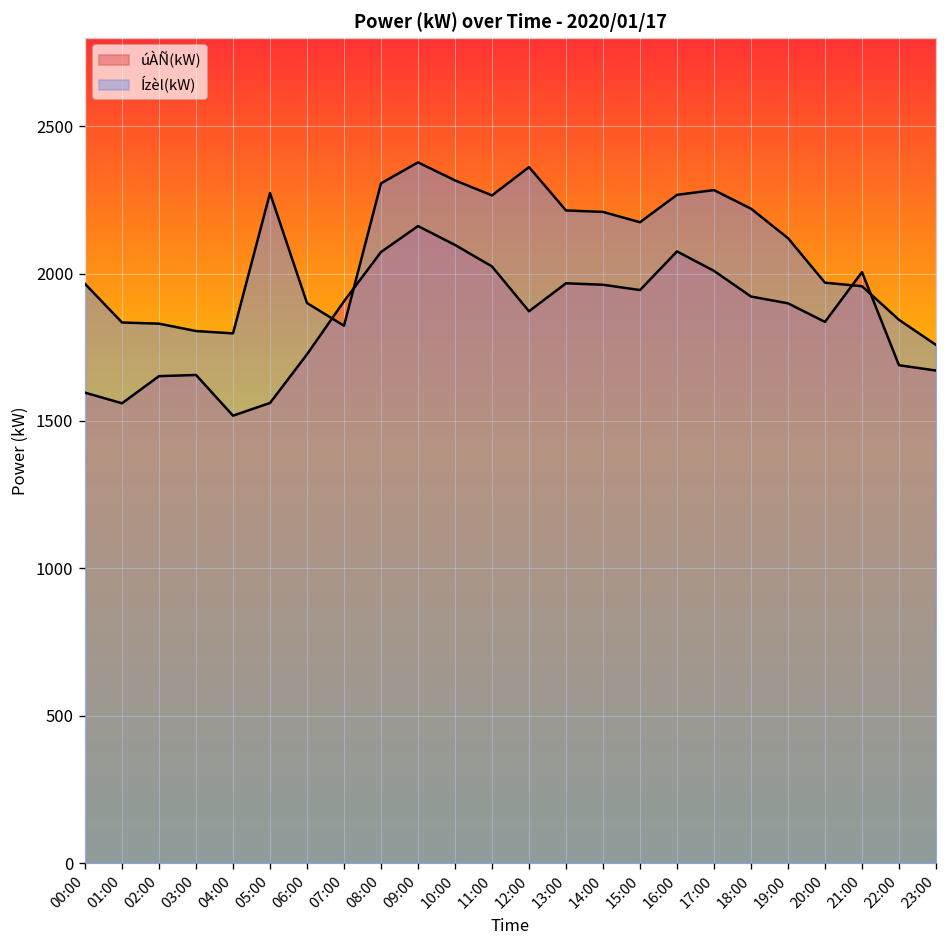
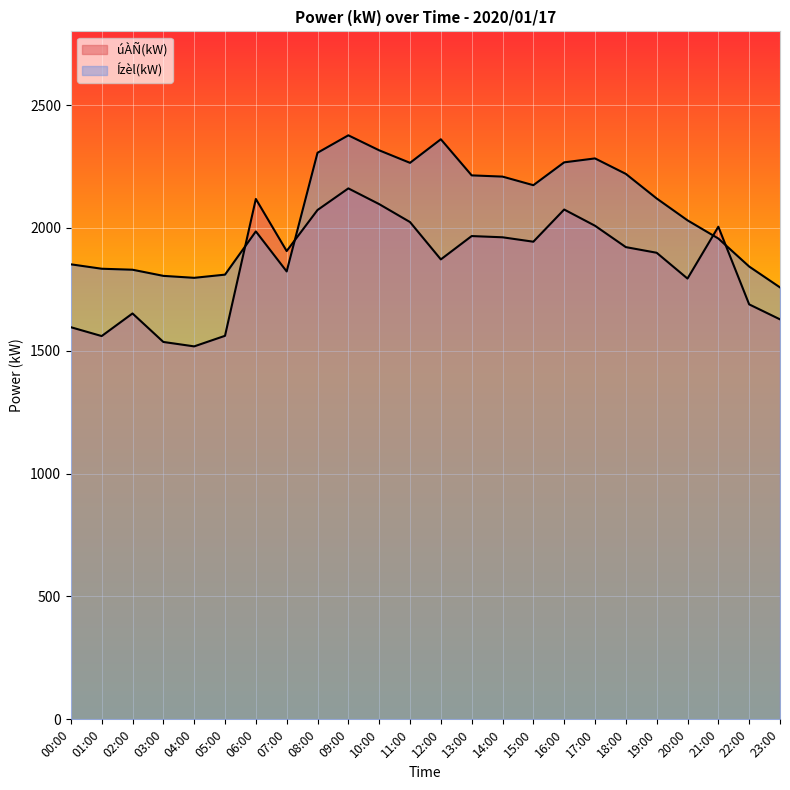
  {
    "úÀÑ(kW)": {
      "00:00": 1600,
      "01:00": 1560,
      "02:00": 1650,
-     "03:00": 1660,
+     "03:00": 1540,
      "04:00": 1520,
      "05:00": 1560,
-     "06:00": 1730,
+     "06:00": 2120,
      "07:00": 1910,
      "08:00": 2070,
      "09:00": 2160,
      "10:00": 2100,
      "11:00": 2020,
      "12:00": 1870,
      "13:00": 1970,
      "14:00": 1960,
      "15:00": 1940,
      "16:00": 2080,
      "17:00": 2010,
      "18:00": 1920,
      "19:00": 1900,
-     "20:00": 1840,
+     "20:00": 1790,
      "21:00": 2010,
      "22:00": 1690,
-     "23:00": 1670
+     "23:00": 1630
    },
    "Ízèl(kW)": {
-     "00:00": 1970,
+     "00:00": 1850,
      "01:00": 1830,
      "02:00": 1830,
      "03:00": 1810,
      "04:00": 1800,
-     "05:00": 2270,
-     "06:00": 1900,
+     "05:00": 1810,
+     "06:00": 1990,
      "07:00": 1820,
      "08:00": 2310,
      "09:00": 2380,
      "10:00": 2320,
      "11:00": 2270,
      "12:00": 2360,
      "13:00": 2210,
      "14:00": 2210,
      "15:00": 2170,
      "16:00": 2270,
      "17:00": 2280,
      "18:00": 2220,
      "19:00": 2120,
-     "20:00": 1970,
+     "20:00": 2030,
      "21:00": 1960,
      "22:00": 1840,
      "23:00": 1760
    }
  }
